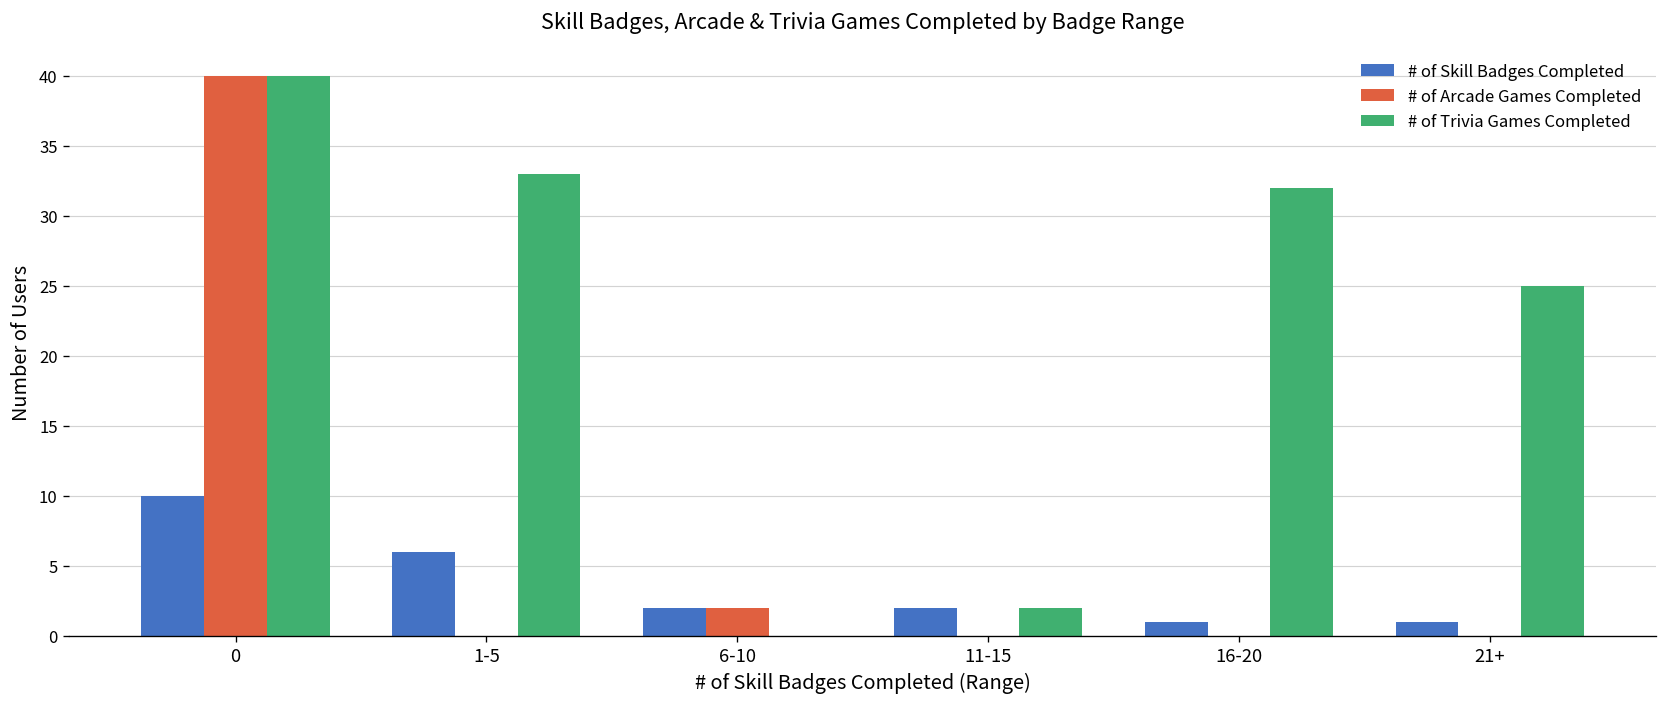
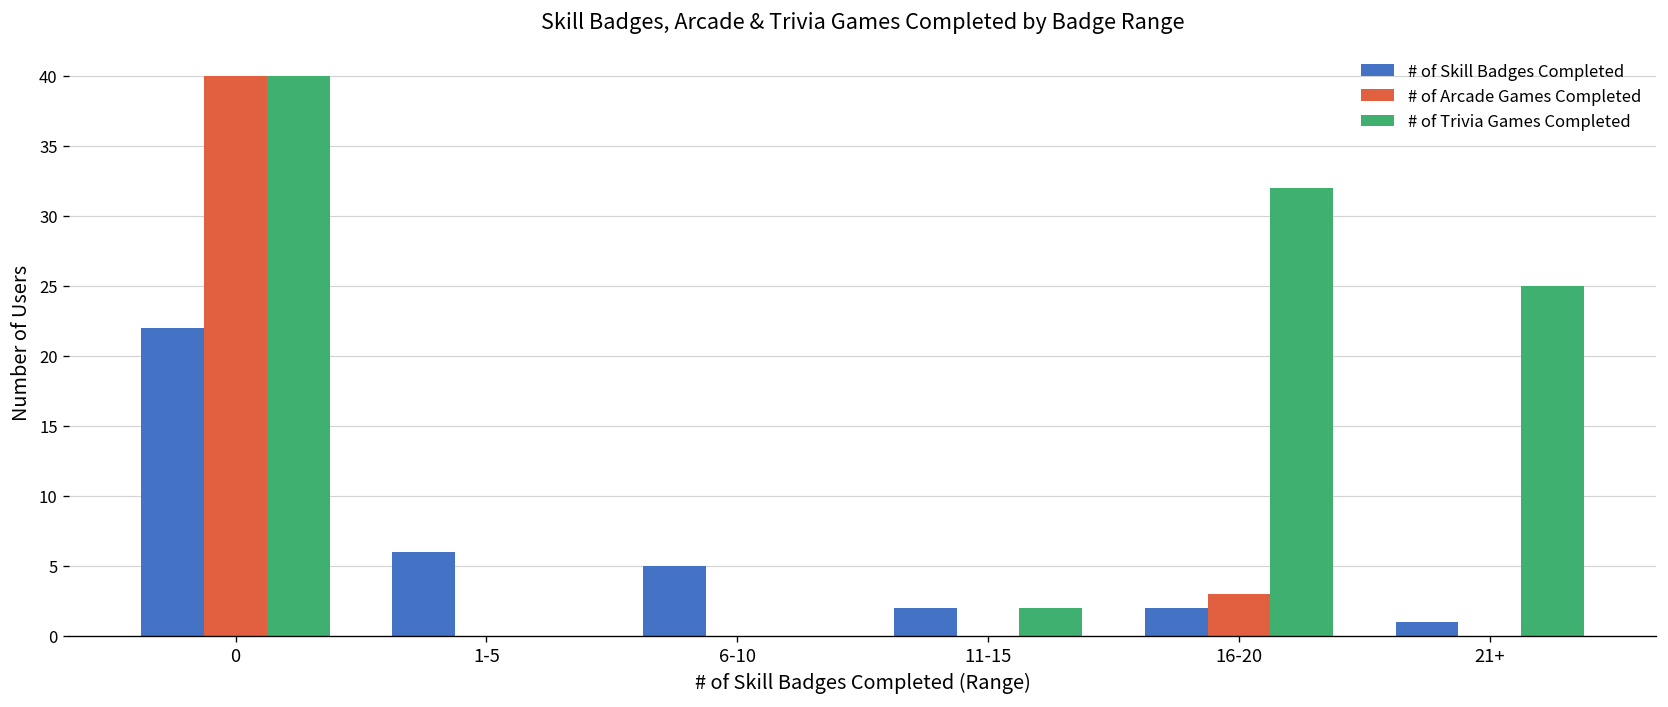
  {
    "# of Skill Badges Completed": {
-     "0": 10,
+     "0": 22,
      "1-5": 6,
-     "6-10": 2,
+     "6-10": 5,
      "11-15": 2,
-     "16-20": 1,
+     "16-20": 2,
      "21+": 1
    },
    "# of Arcade Games Completed": {
      "0": 40,
      "1-5": 0,
-     "6-10": 2,
+     "6-10": 0,
      "11-15": 0,
-     "16-20": 0,
+     "16-20": 3,
      "21+": 0
    },
    "# of Trivia Games Completed": {
      "0": 40,
-     "1-5": 33,
+     "1-5": 0,
      "6-10": 0,
      "11-15": 2,
      "16-20": 32,
      "21+": 25
    }
  }
